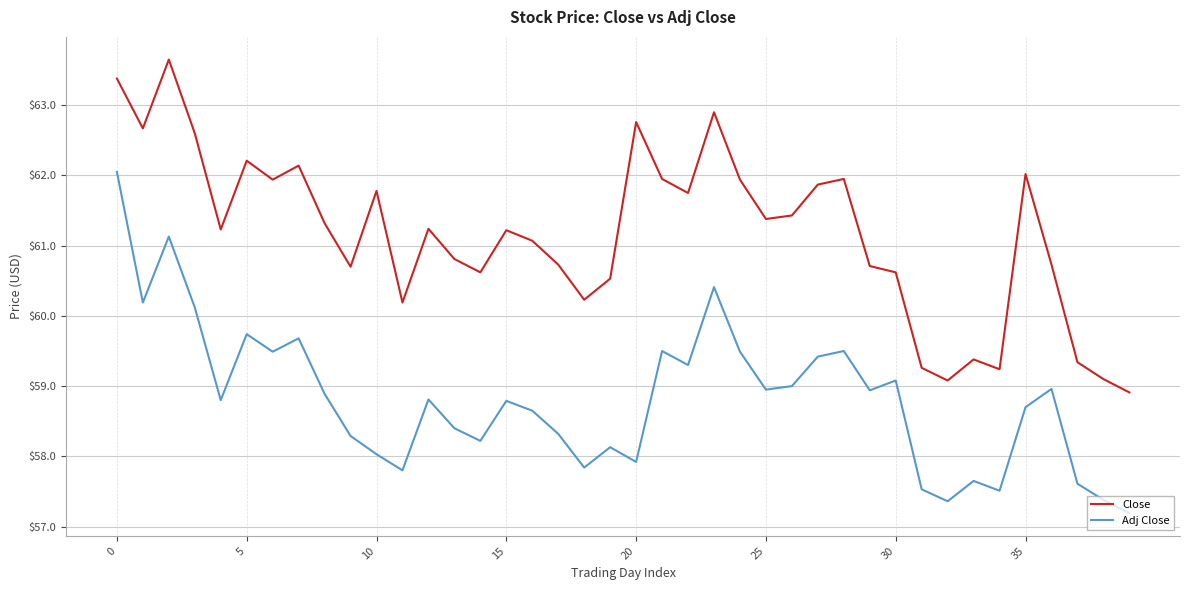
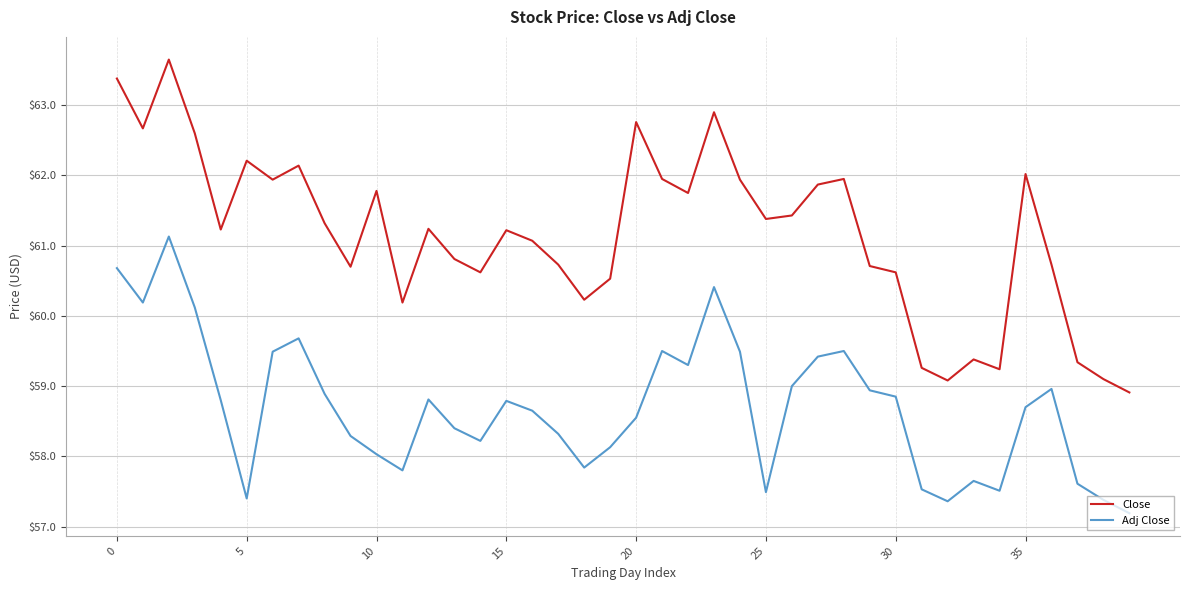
  {
    "Close": {
      "0": "$63.4",
      "5": "$62.2",
      "10": "$61.8",
      "15": "$61.2",
      "20": "$62.8",
      "25": "$61.4",
      "30": "$60.6",
      "35": "$62.0"
    },
    "Adj Close": {
-     "0": "$62.1",
-     "5": "$59.7",
+     "0": "$60.7",
+     "5": "$57.4",
      "10": "$58.0",
      "15": "$58.8",
-     "20": "$57.9",
-     "25": "$59.0",
-     "30": "$59.1",
+     "20": "$58.6",
+     "25": "$57.5",
+     "30": "$58.9",
      "35": "$58.7"
    }
  }
